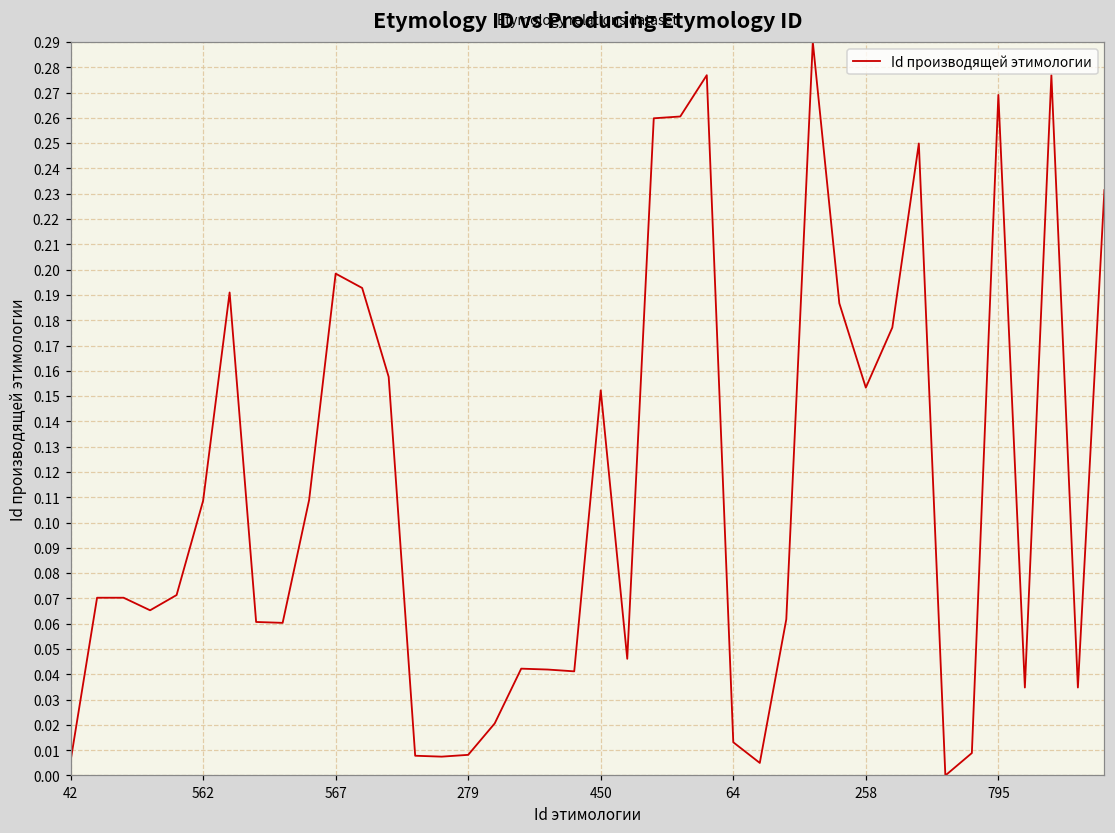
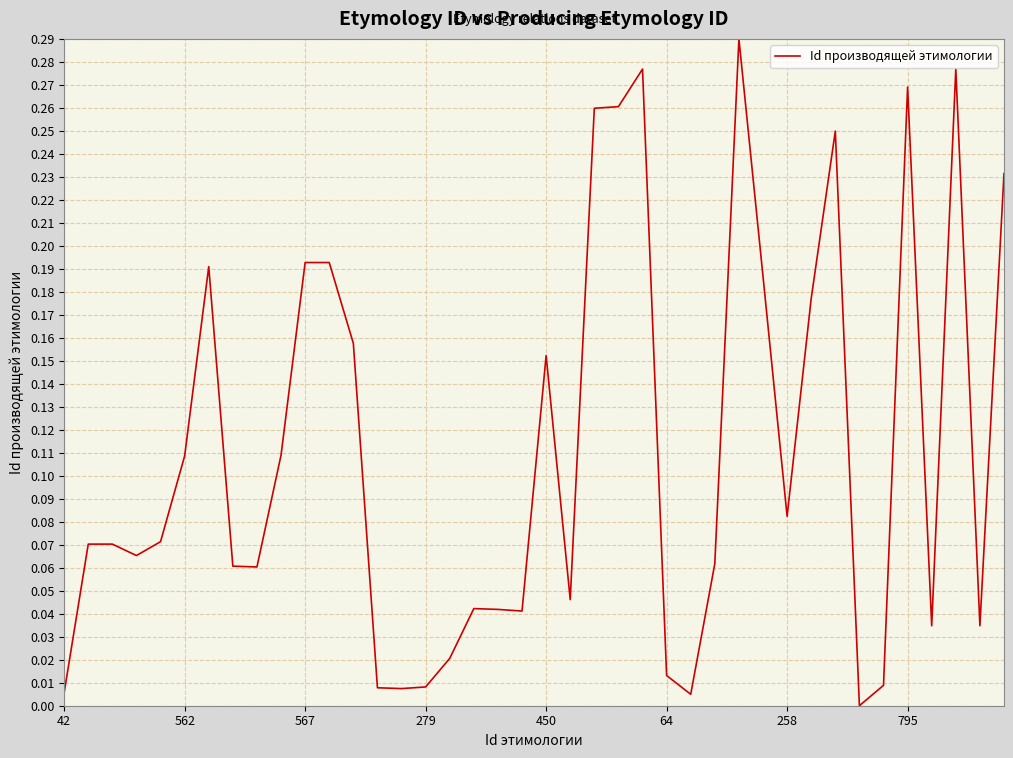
  {
    "42": 0.006,
    "562": 0.109,
-   "567": 0.198,
+   "567": 0.193,
    "279": 0.008,
    "450": 0.152,
    "64": 0.013,
-   "258": 0.153,
+   "258": 0.082,
    "795": 0.269
  }
